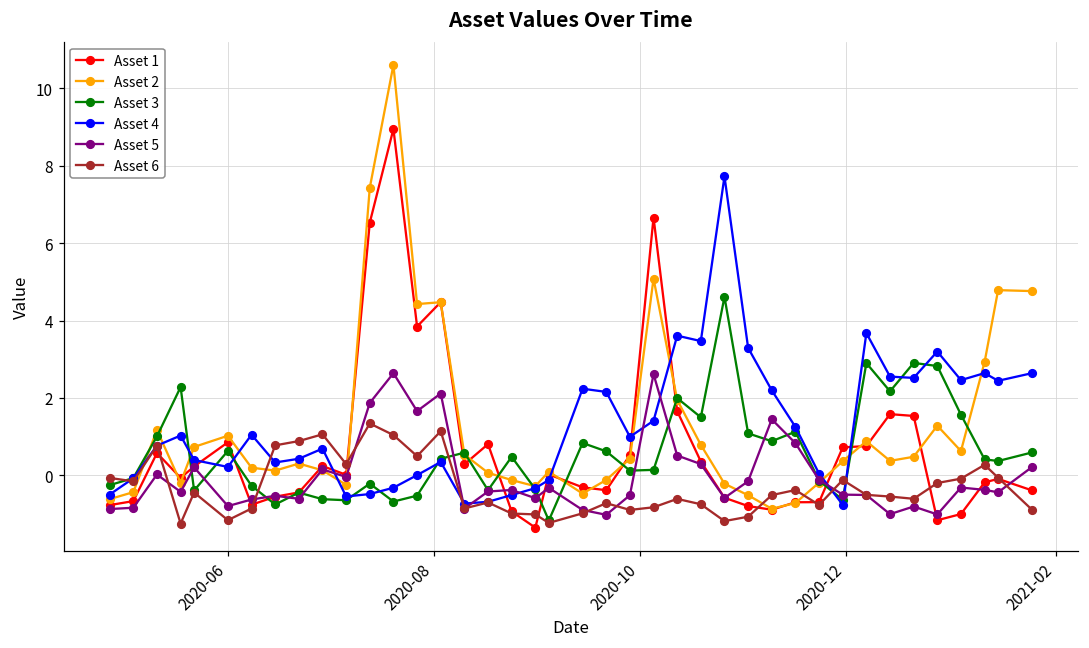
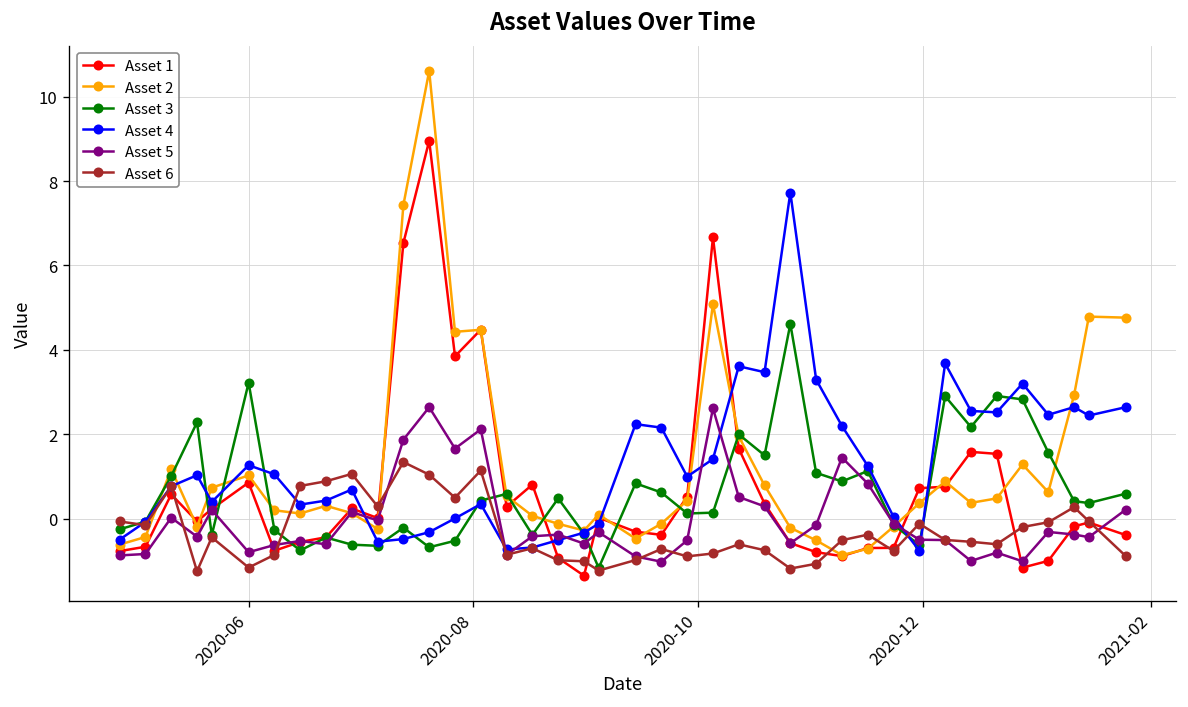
  {
    "Asset 1": {
      "2020-06": 0.9
    },
    "Asset 2": {
      "2020-06": 1.0
    },
    "Asset 3": {
-     "2020-06": 0.6
+     "2020-06": 3.2
    },
    "Asset 4": {
-     "2020-06": 0.2
+     "2020-06": 1.3
    },
    "Asset 5": {
      "2020-06": -0.8
    },
    "Asset 6": {
      "2020-06": -1.2
    }
  }
